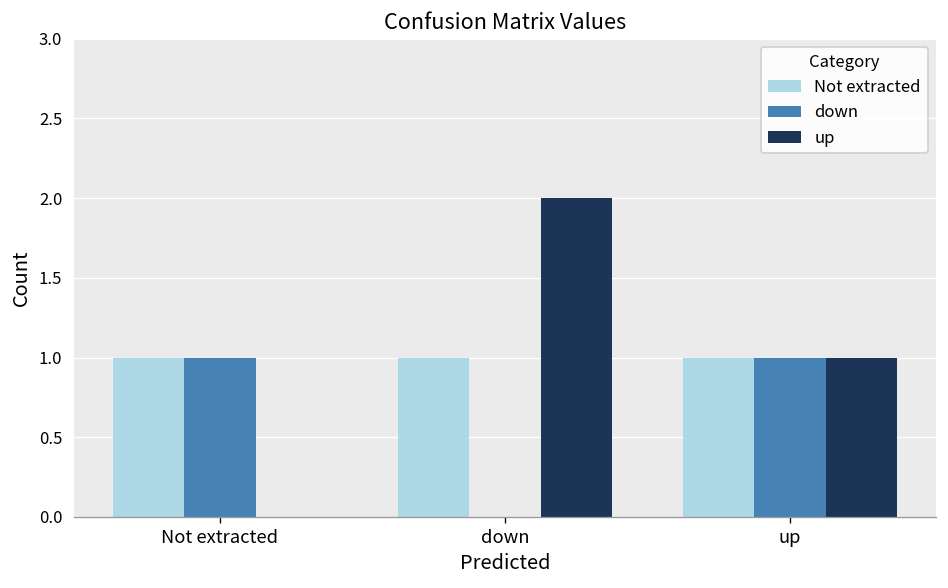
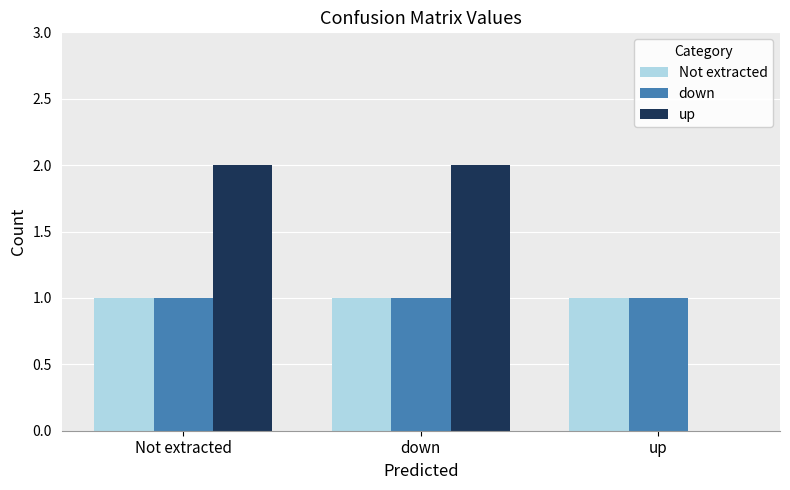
  {
    "Not extracted": {
      "Not extracted": 1,
      "down": 1,
      "up": 1
    },
    "down": {
      "Not extracted": 1,
-     "down": 0,
+     "down": 1,
      "up": 1
    },
    "up": {
-     "Not extracted": 0,
+     "Not extracted": 2,
      "down": 2,
-     "up": 1
+     "up": 0
    }
  }
